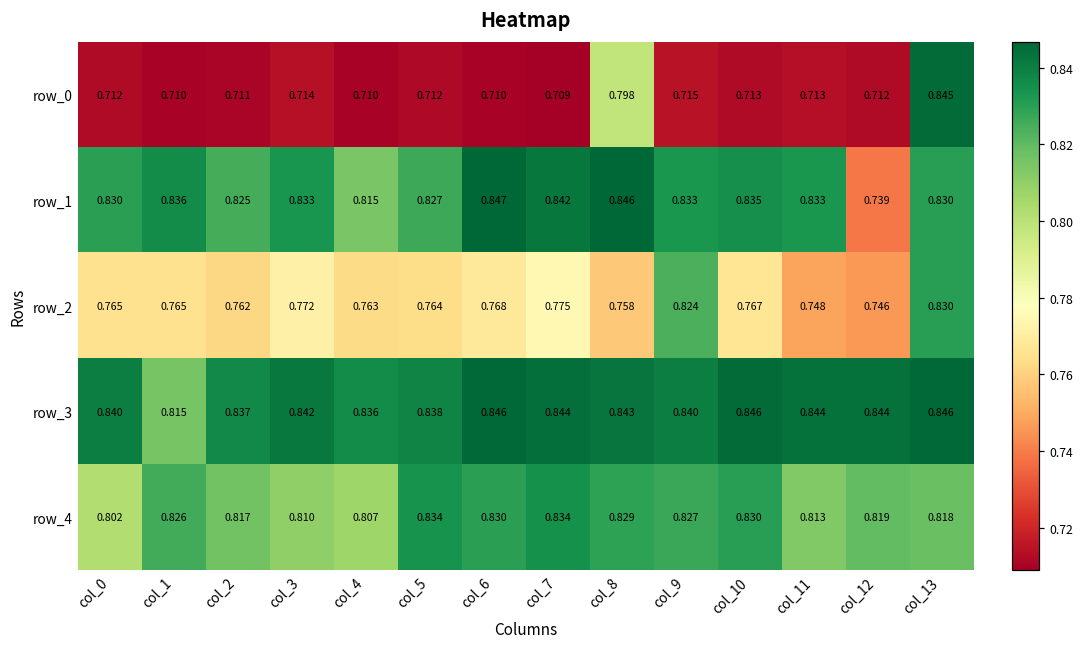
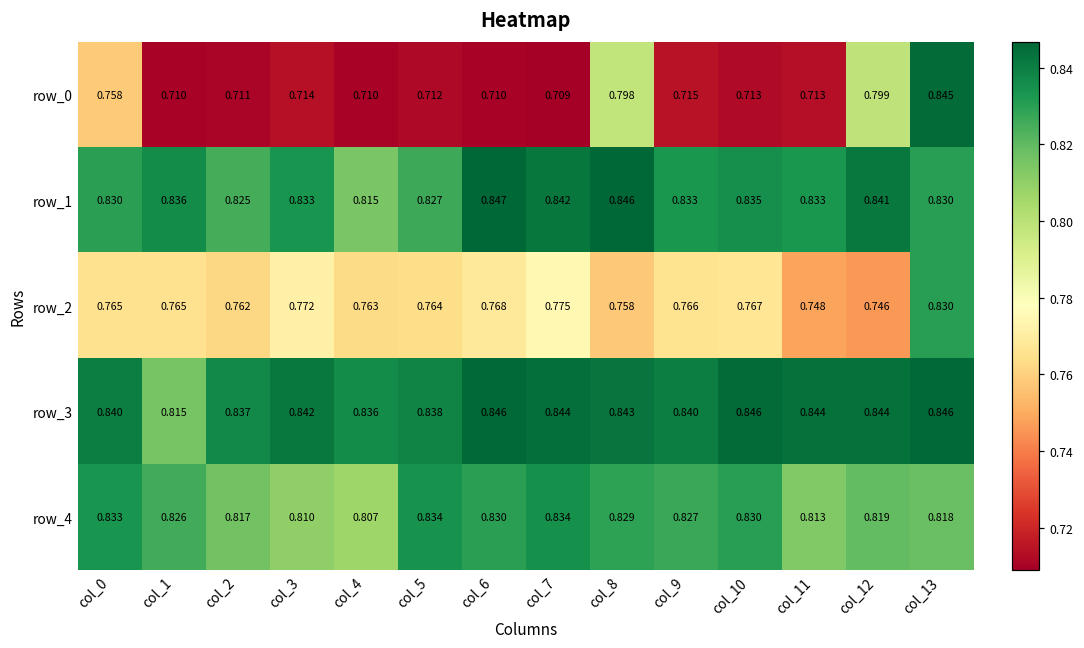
  {
    "row_0": {
-     "col_0": 0.712,
+     "col_0": 0.758,
      "col_1": 0.710,
      "col_2": 0.711,
      "col_3": 0.714,
      "col_4": 0.710,
      "col_5": 0.712,
      "col_6": 0.710,
      "col_7": 0.709,
      "col_8": 0.798,
      "col_9": 0.715,
      "col_10": 0.713,
      "col_11": 0.713,
-     "col_12": 0.712,
+     "col_12": 0.799,
      "col_13": 0.845
    },
    "row_1": {
      "col_0": 0.830,
      "col_1": 0.836,
      "col_2": 0.825,
      "col_3": 0.833,
      "col_4": 0.815,
      "col_5": 0.827,
      "col_6": 0.847,
      "col_7": 0.842,
      "col_8": 0.846,
      "col_9": 0.833,
      "col_10": 0.835,
      "col_11": 0.833,
-     "col_12": 0.739,
+     "col_12": 0.841,
      "col_13": 0.830
    },
    "row_2": {
      "col_0": 0.765,
      "col_1": 0.765,
      "col_2": 0.762,
      "col_3": 0.772,
      "col_4": 0.763,
      "col_5": 0.764,
      "col_6": 0.768,
      "col_7": 0.775,
      "col_8": 0.758,
-     "col_9": 0.824,
+     "col_9": 0.766,
      "col_10": 0.767,
      "col_11": 0.748,
      "col_12": 0.746,
      "col_13": 0.830
    },
    "row_3": {
      "col_0": 0.840,
      "col_1": 0.815,
      "col_2": 0.837,
      "col_3": 0.842,
      "col_4": 0.836,
      "col_5": 0.838,
      "col_6": 0.846,
      "col_7": 0.844,
      "col_8": 0.843,
      "col_9": 0.840,
      "col_10": 0.846,
      "col_11": 0.844,
      "col_12": 0.844,
      "col_13": 0.846
    },
    "row_4": {
-     "col_0": 0.802,
+     "col_0": 0.833,
      "col_1": 0.826,
      "col_2": 0.817,
      "col_3": 0.810,
      "col_4": 0.807,
      "col_5": 0.834,
      "col_6": 0.830,
      "col_7": 0.834,
      "col_8": 0.829,
      "col_9": 0.827,
      "col_10": 0.830,
      "col_11": 0.813,
      "col_12": 0.819,
      "col_13": 0.818
    }
  }
